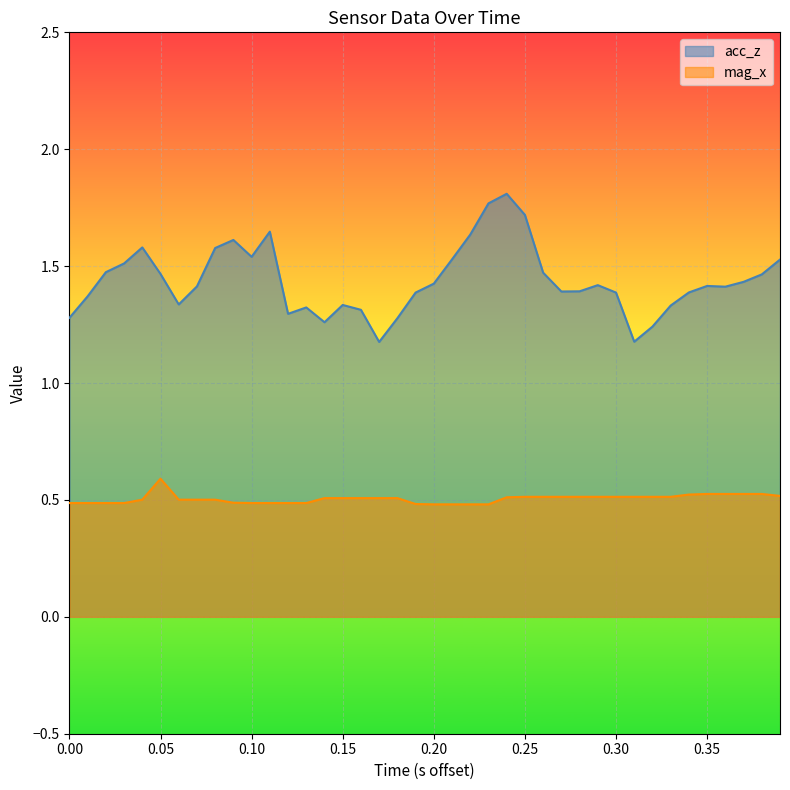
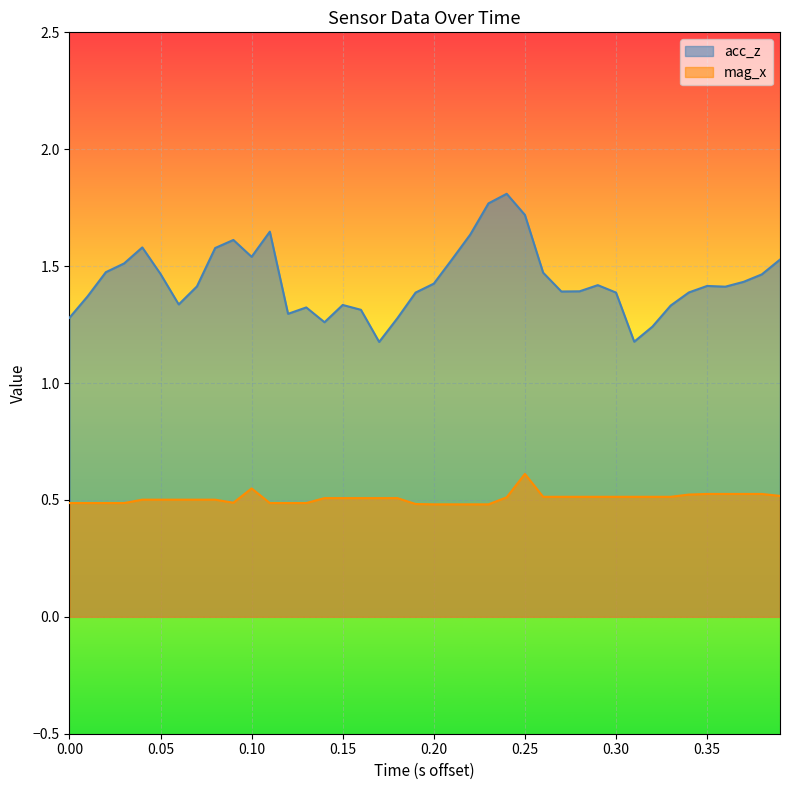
  {
    "acc_z": {
      "0.00": 1.28,
      "0.05": 1.47,
      "0.10": 1.54,
      "0.15": 1.33,
      "0.20": 1.43,
      "0.25": 1.72,
      "0.30": 1.39,
      "0.35": 1.42
    },
    "mag_x": {
      "0.00": 0.49,
-     "0.05": 0.59,
-     "0.10": 0.49,
+     "0.05": 0.50,
+     "0.10": 0.55,
      "0.15": 0.51,
      "0.20": 0.48,
-     "0.25": 0.51,
+     "0.25": 0.61,
      "0.30": 0.51,
      "0.35": 0.53
    }
  }
